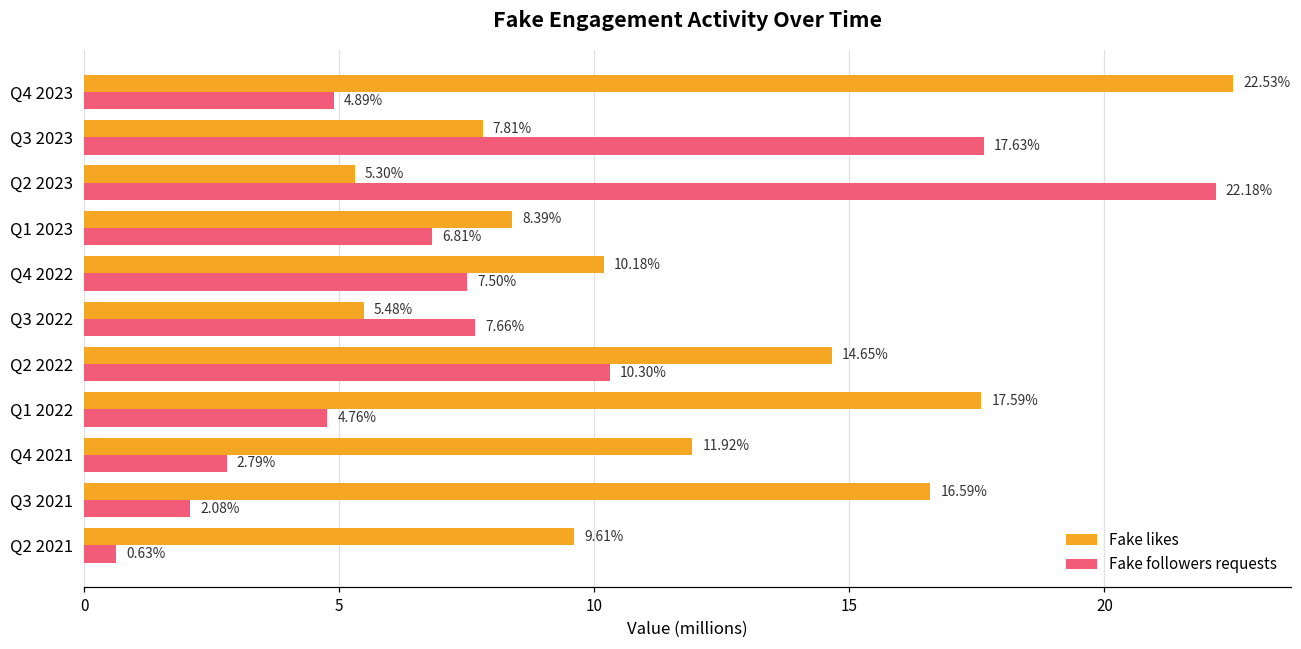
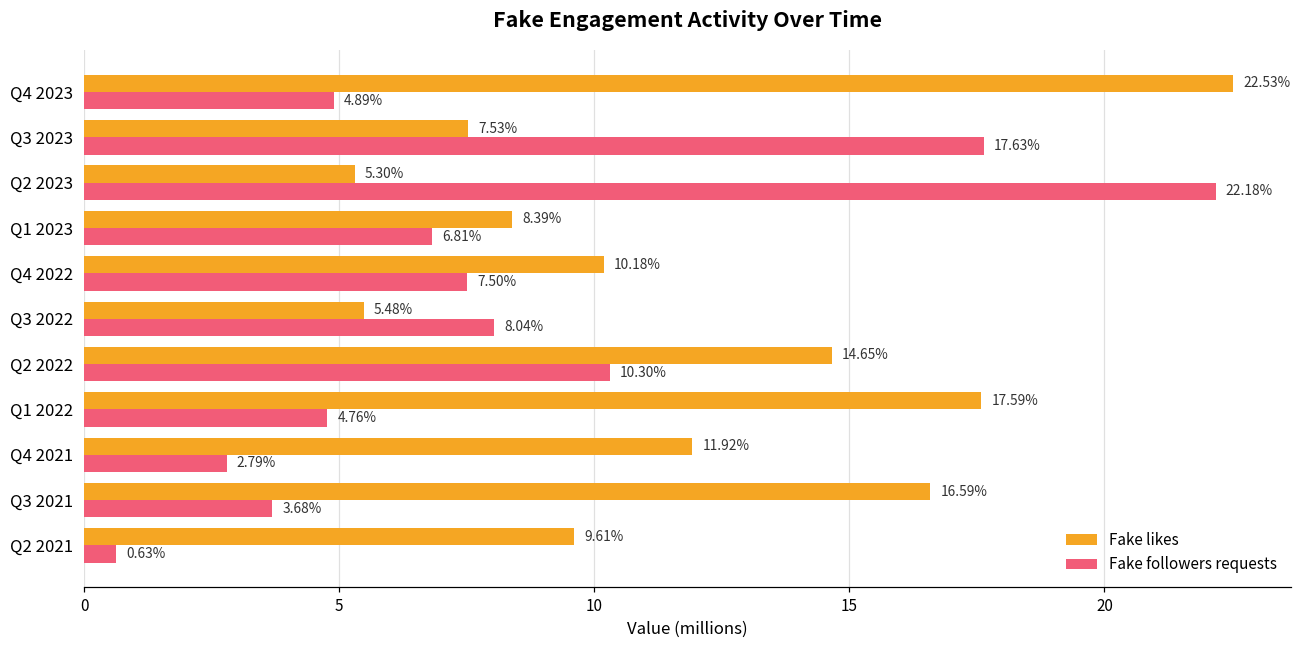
  {
    "Fake likes": {
      "Q4 2023": "22.53%",
-     "Q3 2023": "7.81%",
+     "Q3 2023": "7.53%",
      "Q2 2023": "5.30%",
      "Q1 2023": "8.39%",
      "Q4 2022": "10.18%",
      "Q3 2022": "5.48%",
      "Q2 2022": "14.65%",
      "Q1 2022": "17.59%",
      "Q4 2021": "11.92%",
      "Q3 2021": "16.59%",
      "Q2 2021": "9.61%"
    },
    "Fake followers requests": {
      "Q4 2023": "4.89%",
      "Q3 2023": "17.63%",
      "Q2 2023": "22.18%",
      "Q1 2023": "6.81%",
      "Q4 2022": "7.50%",
-     "Q3 2022": "7.66%",
+     "Q3 2022": "8.04%",
      "Q2 2022": "10.30%",
      "Q1 2022": "4.76%",
      "Q4 2021": "2.79%",
-     "Q3 2021": "2.08%",
+     "Q3 2021": "3.68%",
      "Q2 2021": "0.63%"
    }
  }
